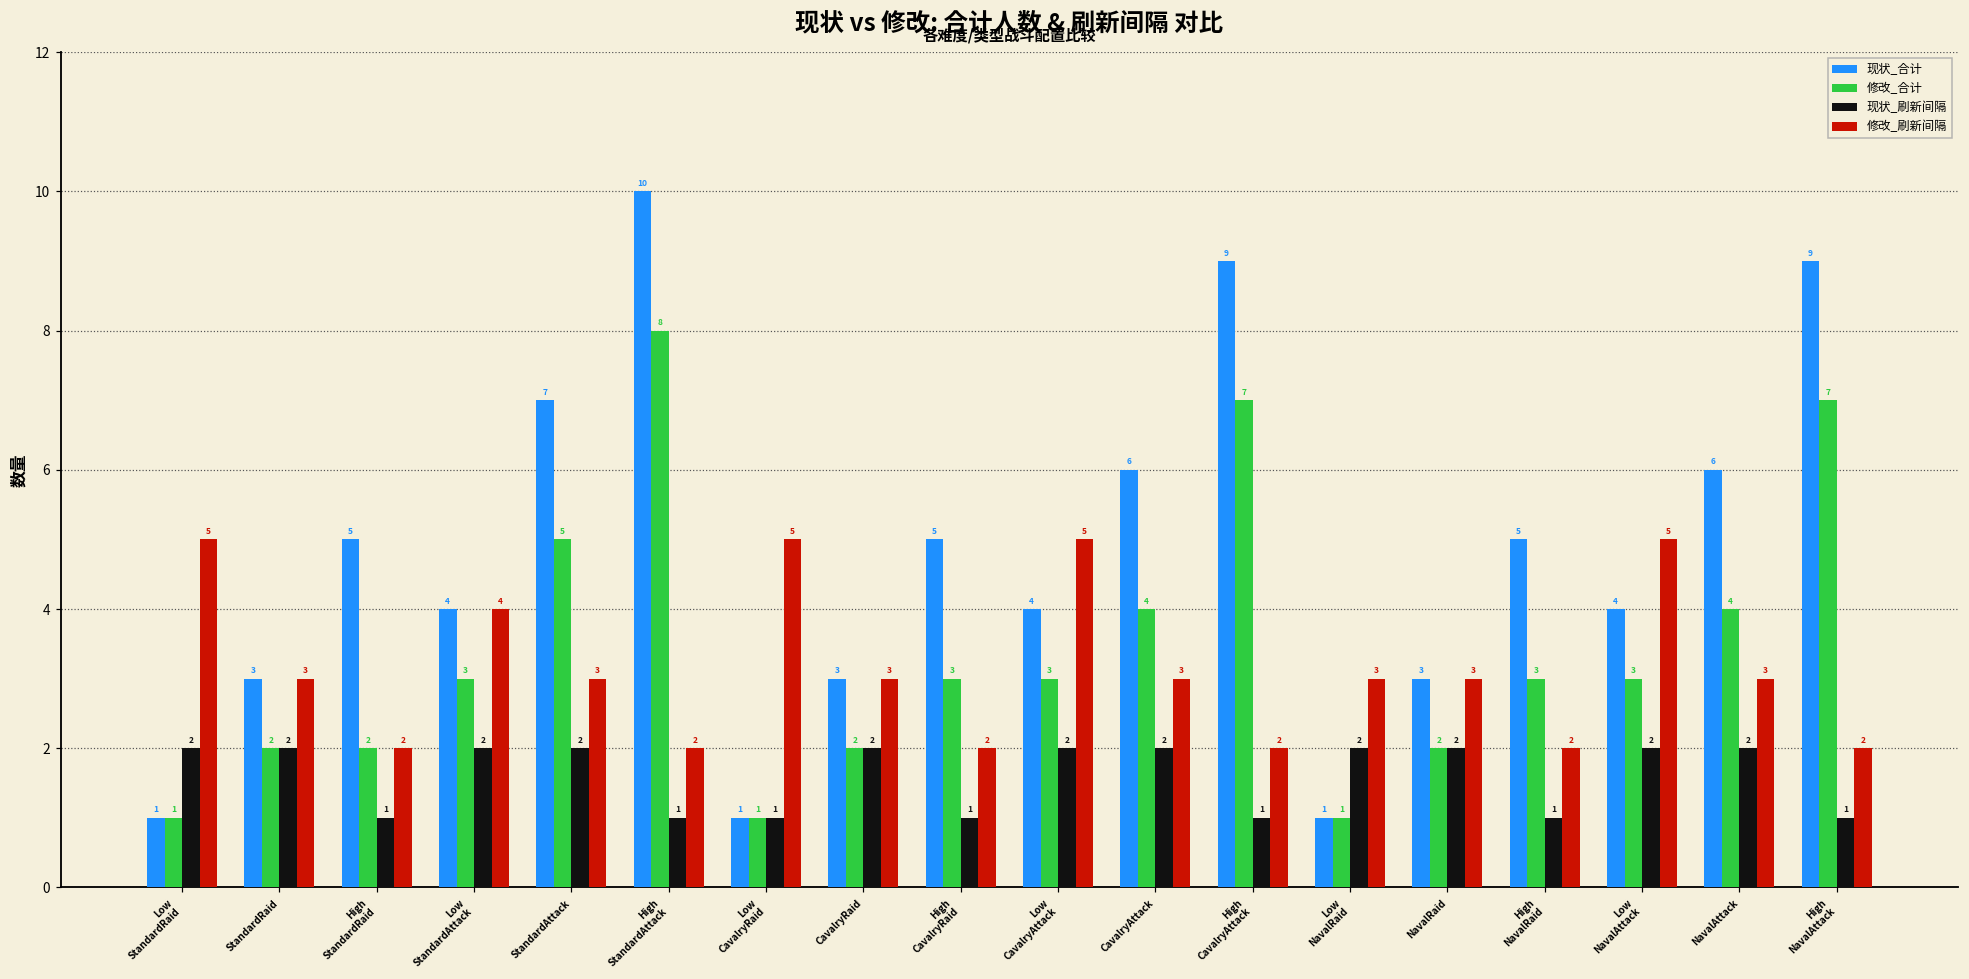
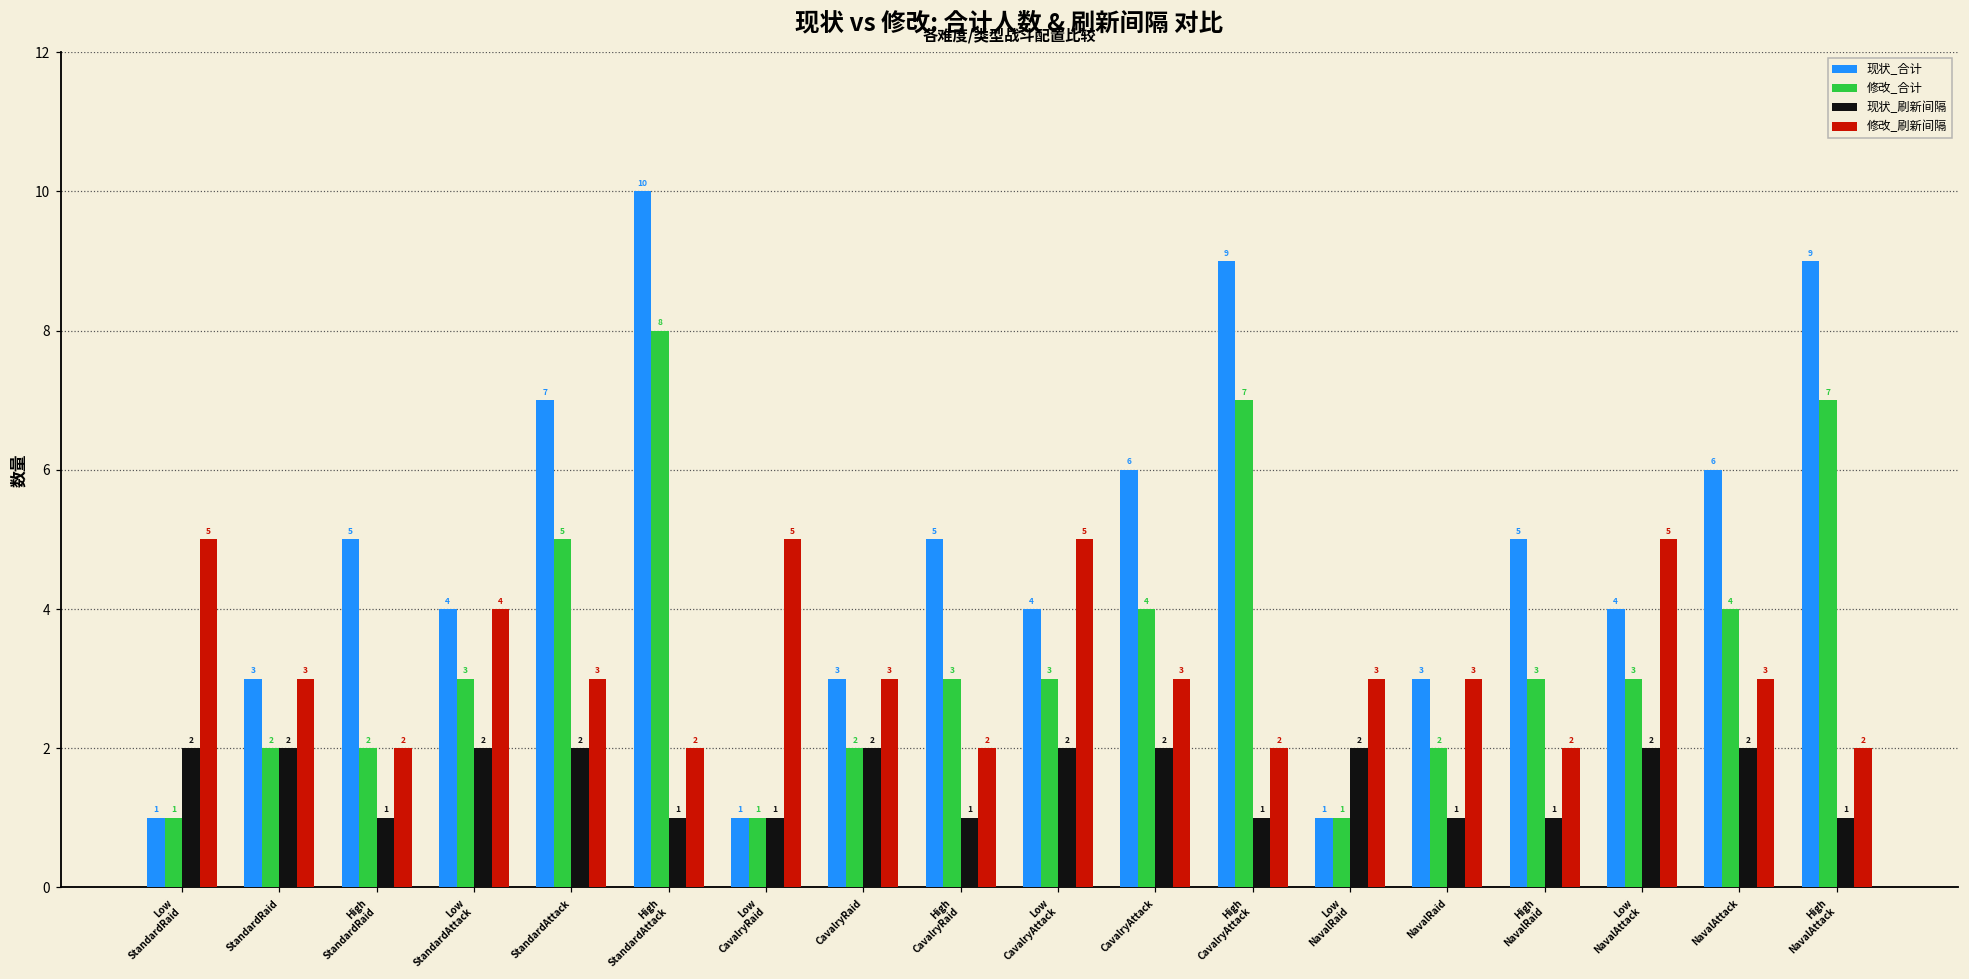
  {
    "现状_合计": {
      "Low StandardRaid": 1,
      "StandardRaid": 3,
      "High StandardRaid": 5,
      "Low StandardAttack": 4,
      "StandardAttack": 7,
      "High StandardAttack": 10,
      "Low CavalryRaid": 1,
      "CavalryRaid": 3,
      "High CavalryRaid": 5,
      "Low CavalryAttack": 4,
      "CavalryAttack": 6,
      "High CavalryAttack": 9,
      "Low NavalRaid": 1,
      "NavalRaid": 3,
      "High NavalRaid": 5,
      "Low NavalAttack": 4,
      "NavalAttack": 6,
      "High NavalAttack": 9
    },
    "修改_合计": {
      "Low StandardRaid": 1,
      "StandardRaid": 2,
      "High StandardRaid": 2,
      "Low StandardAttack": 3,
      "StandardAttack": 5,
      "High StandardAttack": 8,
      "Low CavalryRaid": 1,
      "CavalryRaid": 2,
      "High CavalryRaid": 3,
      "Low CavalryAttack": 3,
      "CavalryAttack": 4,
      "High CavalryAttack": 7,
      "Low NavalRaid": 1,
      "NavalRaid": 2,
      "High NavalRaid": 3,
      "Low NavalAttack": 3,
      "NavalAttack": 4,
      "High NavalAttack": 7
    },
    "现状_刷新间隔": {
      "Low StandardRaid": 2,
      "StandardRaid": 2,
      "High StandardRaid": 1,
      "Low StandardAttack": 2,
      "StandardAttack": 2,
      "High StandardAttack": 1,
      "Low CavalryRaid": 1,
      "CavalryRaid": 2,
      "High CavalryRaid": 1,
      "Low CavalryAttack": 2,
      "CavalryAttack": 2,
      "High CavalryAttack": 1,
      "Low NavalRaid": 2,
-     "NavalRaid": 2,
+     "NavalRaid": 1,
      "High NavalRaid": 1,
      "Low NavalAttack": 2,
      "NavalAttack": 2,
      "High NavalAttack": 1
    },
    "修改_刷新间隔": {
      "Low StandardRaid": 5,
      "StandardRaid": 3,
      "High StandardRaid": 2,
      "Low StandardAttack": 4,
      "StandardAttack": 3,
      "High StandardAttack": 2,
      "Low CavalryRaid": 5,
      "CavalryRaid": 3,
      "High CavalryRaid": 2,
      "Low CavalryAttack": 5,
      "CavalryAttack": 3,
      "High CavalryAttack": 2,
      "Low NavalRaid": 3,
      "NavalRaid": 3,
      "High NavalRaid": 2,
      "Low NavalAttack": 5,
      "NavalAttack": 3,
      "High NavalAttack": 2
    }
  }
